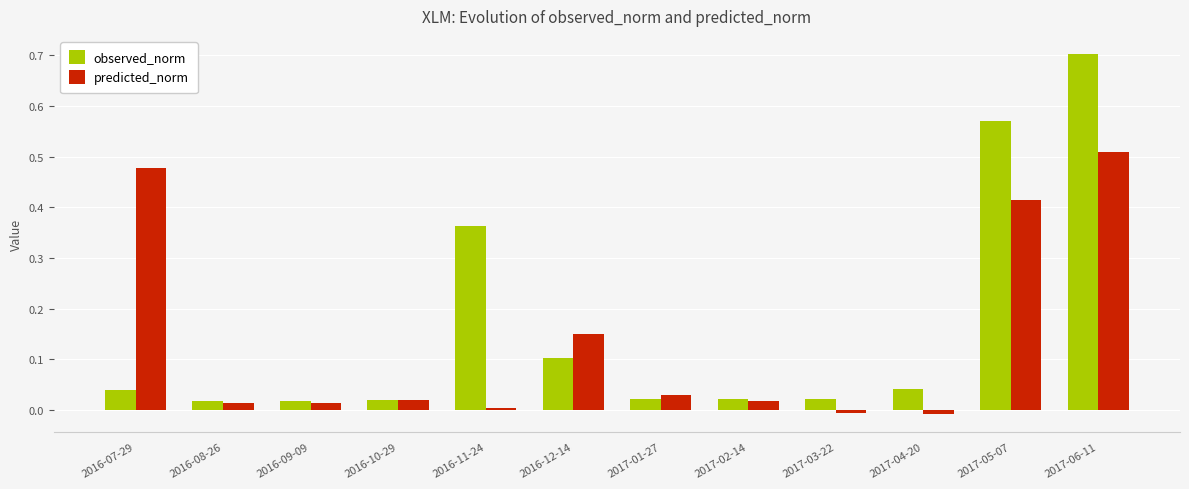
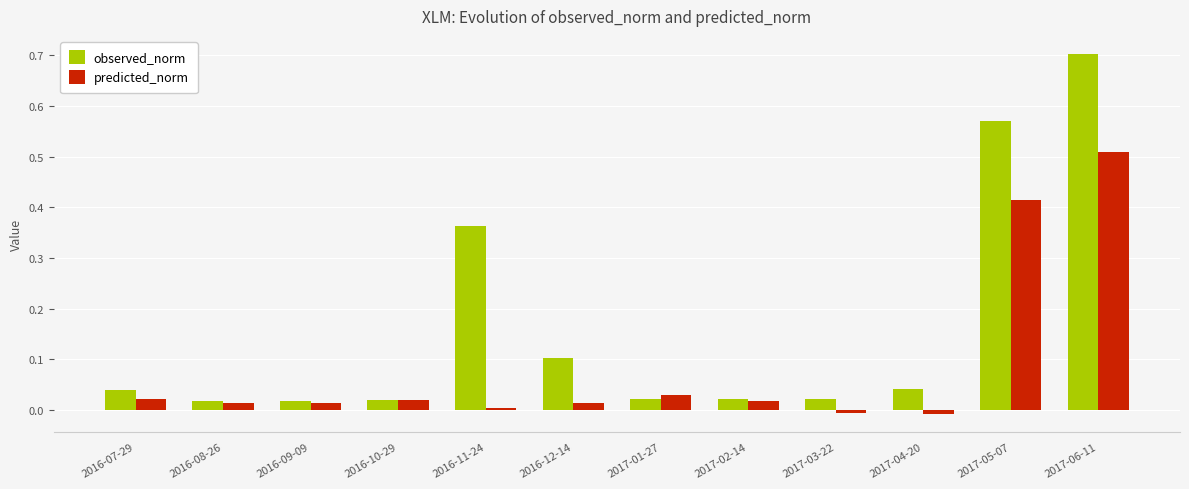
  {
    "observed_norm": {
      "2016-07-29": 0.04,
      "2016-08-26": 0.02,
      "2016-09-09": 0.02,
      "2016-10-29": 0.02,
      "2016-11-24": 0.36,
      "2016-12-14": 0.10,
      "2017-01-27": 0.02,
      "2017-02-14": 0.02,
      "2017-03-22": 0.02,
      "2017-04-20": 0.04,
      "2017-05-07": 0.57,
      "2017-06-11": 0.70
    },
    "predicted_norm": {
-     "2016-07-29": 0.48,
+     "2016-07-29": 0.02,
      "2016-08-26": 0.01,
      "2016-09-09": 0.01,
      "2016-10-29": 0.02,
-     "2016-12-14": 0.15,
+     "2016-12-14": 0.01,
      "2017-01-27": 0.03,
      "2017-02-14": 0.02,
      "2017-03-22": -0.01,
      "2017-04-20": -0.01,
      "2017-05-07": 0.41,
      "2017-06-11": 0.51
    }
  }
